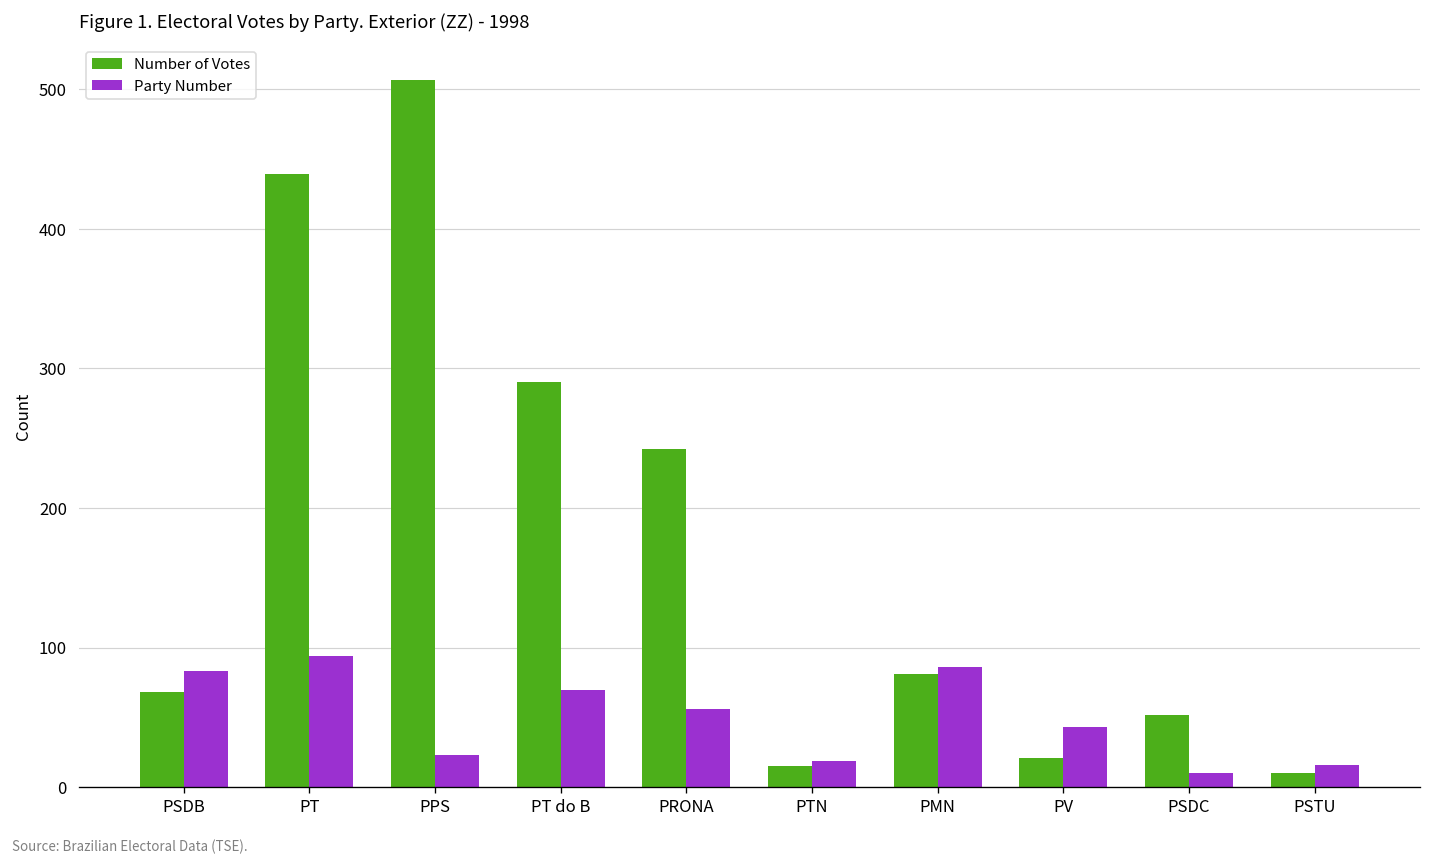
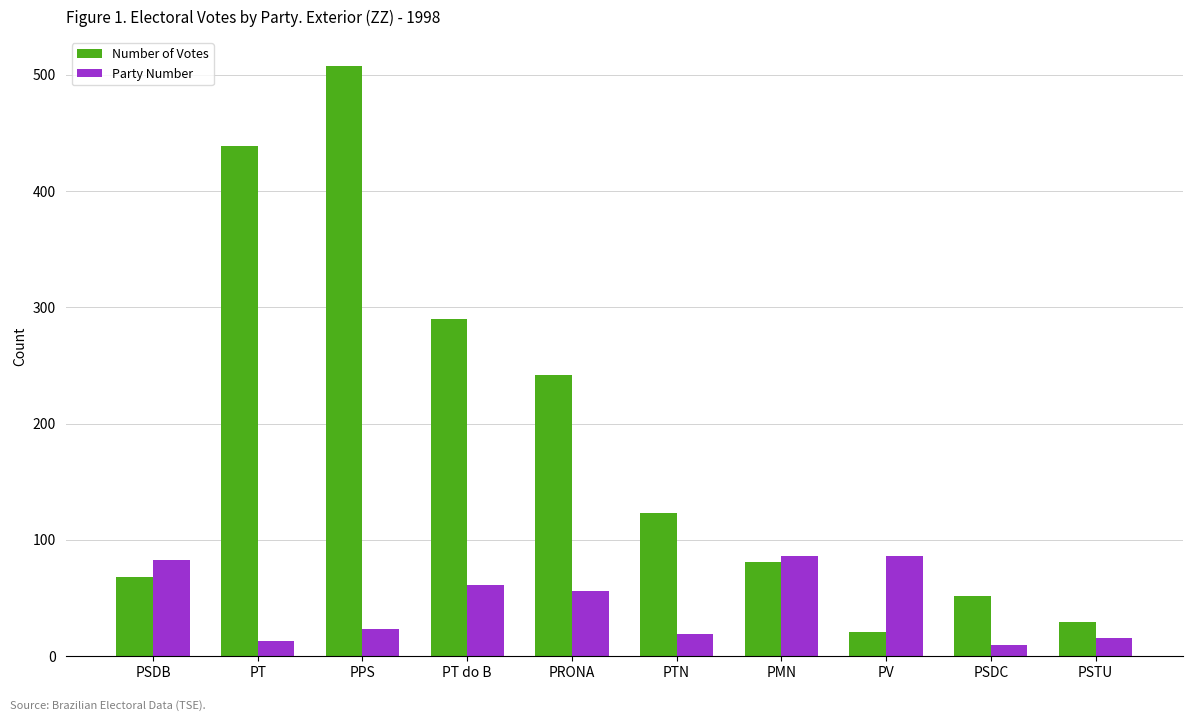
  {
    "Number of Votes": {
      "PSDB": 68,
      "PT": 439,
      "PPS": 507,
      "PT do B": 290,
      "PRONA": 242,
-     "PTN": 15,
+     "PTN": 123,
      "PMN": 81,
      "PV": 21,
      "PSDC": 52,
-     "PSTU": 10
+     "PSTU": 29
    },
    "Party Number": {
      "PSDB": 83,
-     "PT": 94,
+     "PT": 13,
      "PPS": 23,
-     "PT do B": 70,
+     "PT do B": 61,
      "PRONA": 56,
      "PTN": 19,
      "PMN": 86,
-     "PV": 43,
+     "PV": 86,
      "PSDC": 10,
      "PSTU": 16
    }
  }
